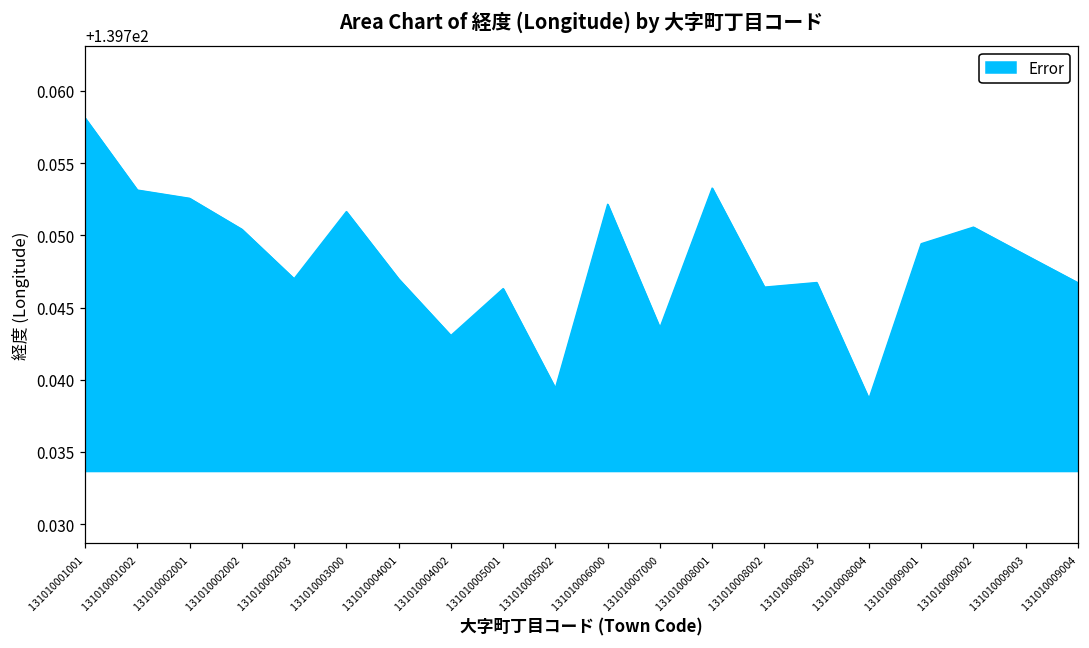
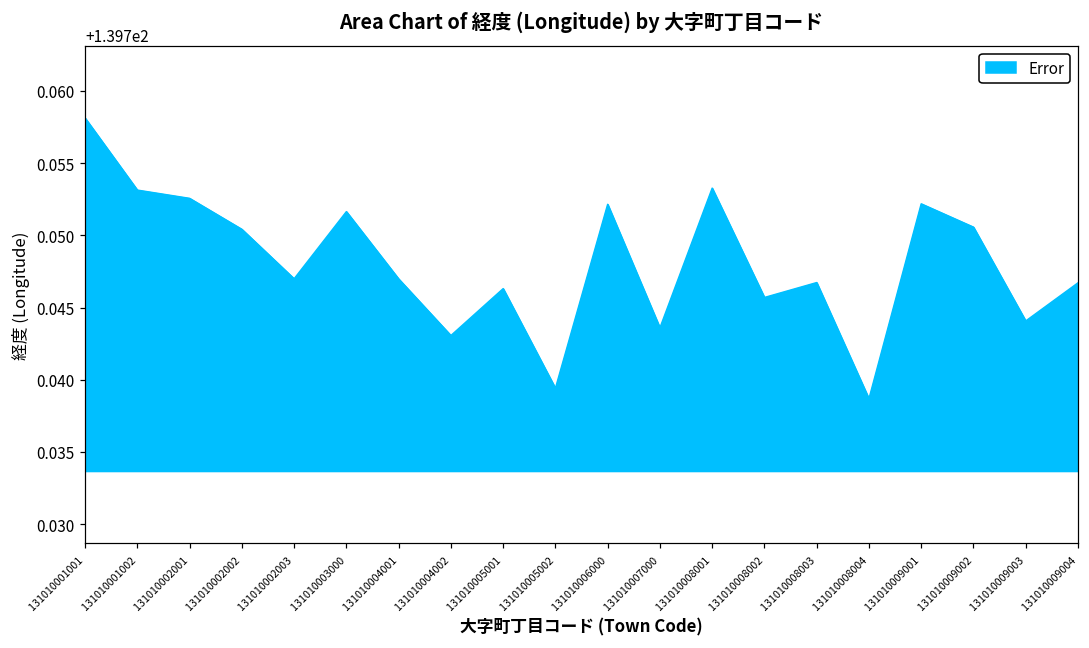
  {
    "131010001001": 139.7581,
    "131010001002": 139.7531,
    "131010002001": 139.7526,
    "131010002002": 139.7504,
    "131010002003": 139.7470,
    "131010003000": 139.7516,
    "131010004001": 139.7470,
    "131010004002": 139.7431,
    "131010005001": 139.7463,
    "131010005002": 139.7394,
    "131010006000": 139.7521,
    "131010007000": 139.7436,
    "131010008001": 139.7533,
-   "131010008002": 139.7464,
+   "131010008002": 139.7457,
    "131010008003": 139.7467,
    "131010008004": 139.7387,
-   "131010009001": 139.7494,
+   "131010009001": 139.7522,
    "131010009002": 139.7506,
-   "131010009003": 139.7486,
+   "131010009003": 139.7441,
    "131010009004": 139.7467
  }
